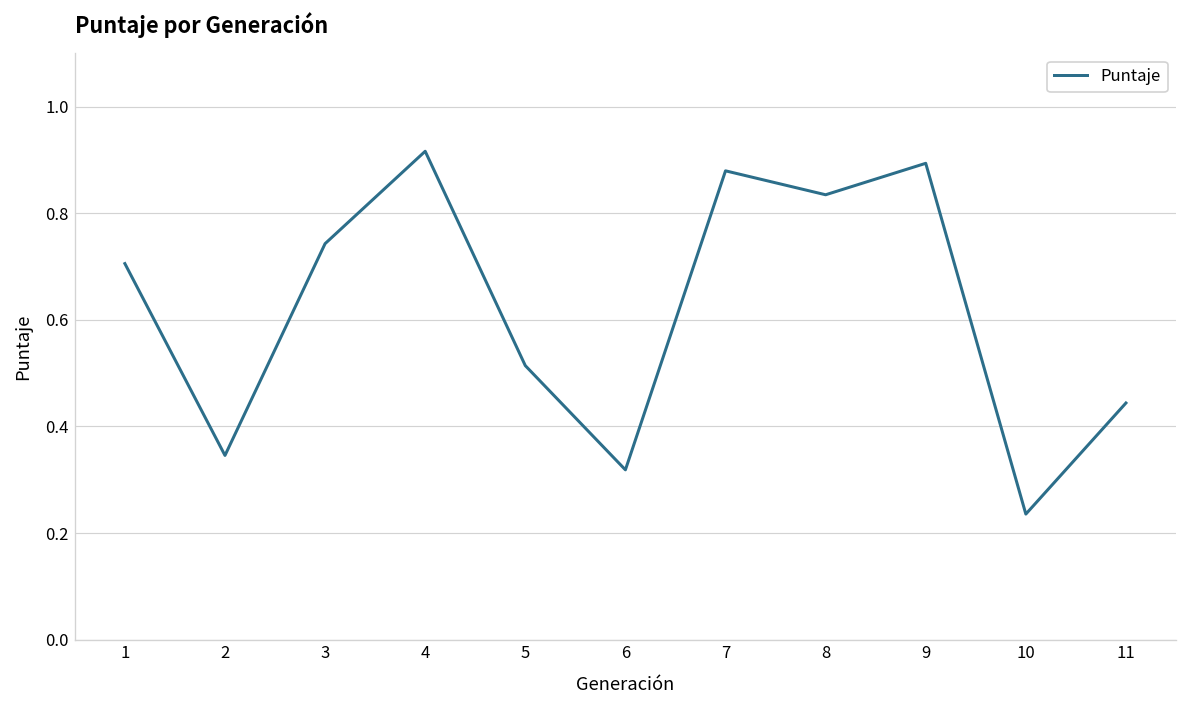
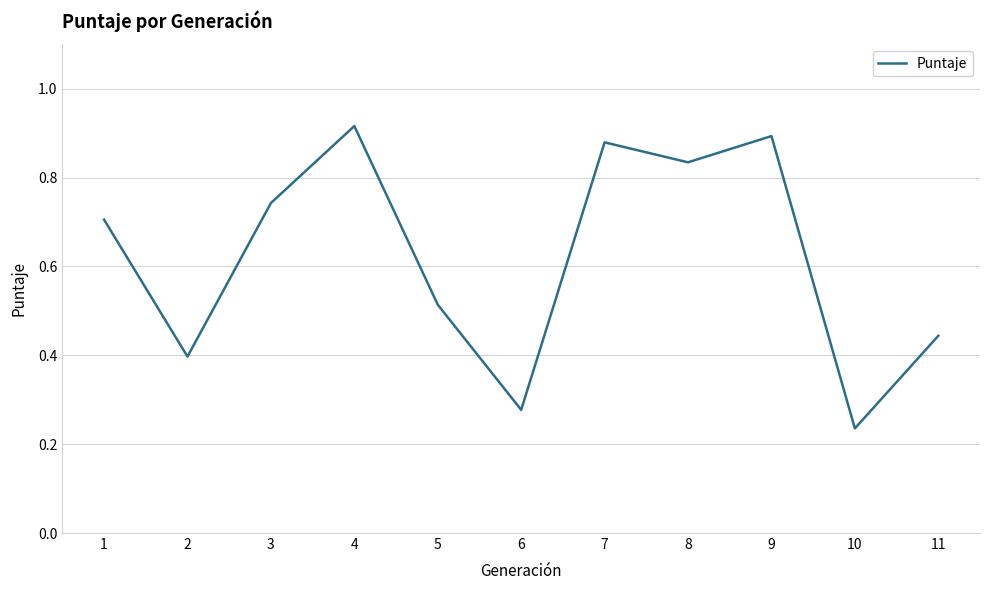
  {
    "1": 0.71,
-   "2": 0.35,
+   "2": 0.40,
    "3": 0.74,
    "4": 0.92,
    "5": 0.51,
-   "6": 0.32,
+   "6": 0.28,
    "7": 0.88,
    "8": 0.83,
    "9": 0.89,
    "10": 0.24,
    "11": 0.44
  }
